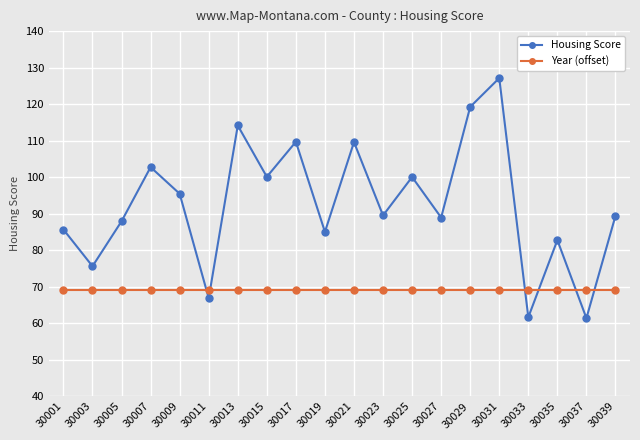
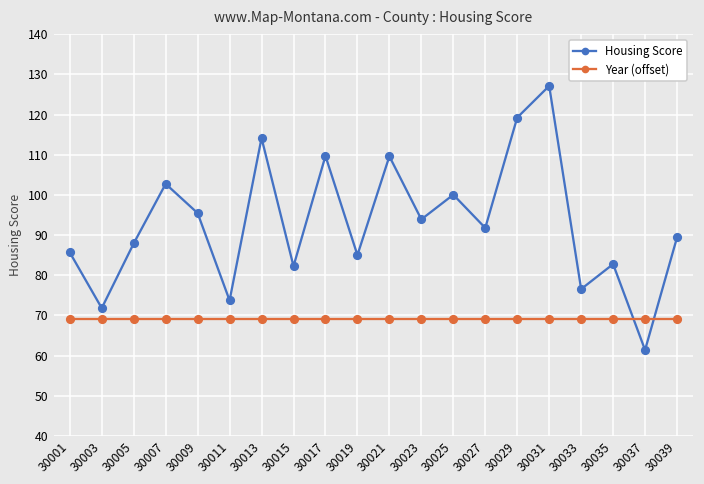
  {
    "Housing Score": {
      "30001": 86,
-     "30003": 76,
+     "30003": 72,
      "30005": 88,
      "30007": 103,
      "30009": 95,
-     "30011": 67,
+     "30011": 74,
      "30013": 114,
-     "30015": 100,
+     "30015": 82,
      "30017": 110,
      "30019": 85,
      "30021": 110,
-     "30023": 90,
+     "30023": 94,
      "30025": 100,
-     "30027": 89,
+     "30027": 92,
      "30029": 119,
      "30031": 127,
-     "30033": 62,
+     "30033": 77,
      "30035": 83,
      "30037": 61,
      "30039": 89
    },
    "Year (offset)": {
      "30001": 69,
      "30003": 69,
      "30005": 69,
      "30007": 69,
      "30009": 69,
      "30011": 69,
      "30013": 69,
      "30015": 69,
      "30017": 69,
      "30019": 69,
      "30021": 69,
      "30023": 69,
      "30025": 69,
      "30027": 69,
      "30029": 69,
      "30031": 69,
      "30033": 69,
      "30035": 69,
      "30037": 69,
      "30039": 69
    }
  }
